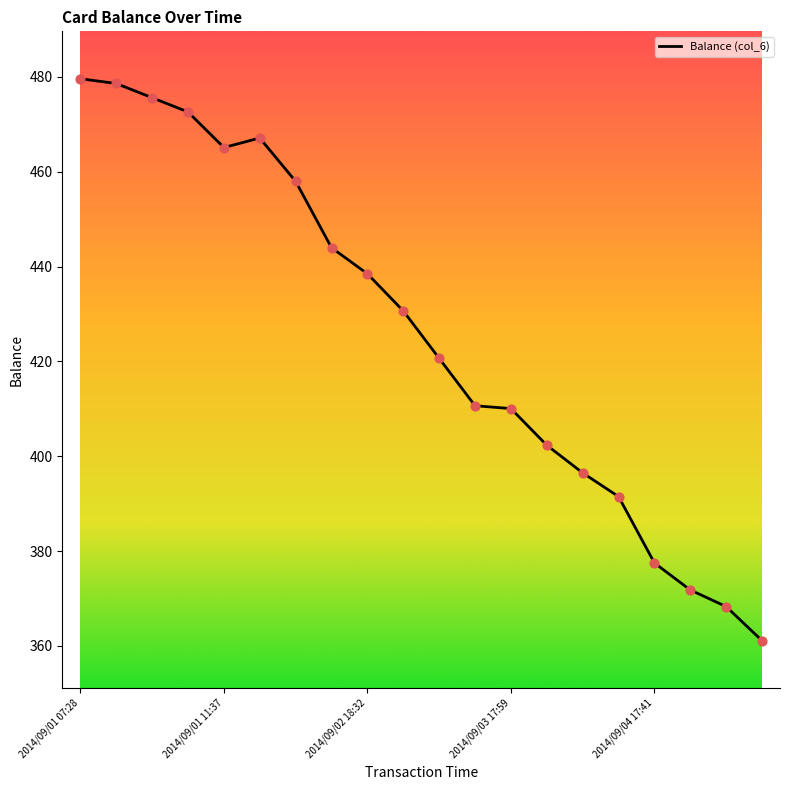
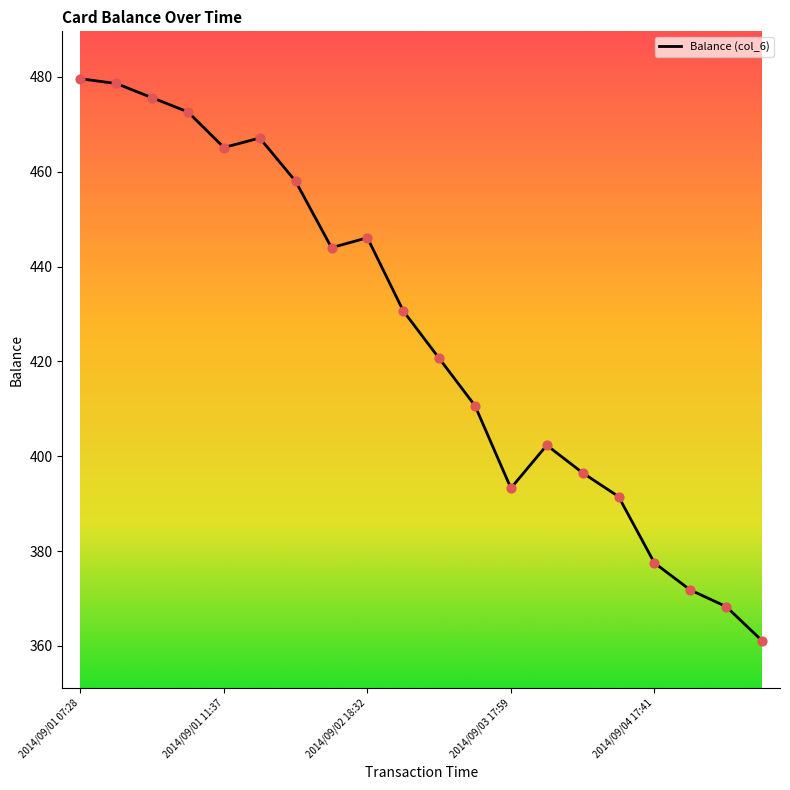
  {
    "2014/09/01 07:28": 480,
    "2014/09/01 11:37": 465,
-   "2014/09/02 18:32": 438,
-   "2014/09/03 17:59": 410,
+   "2014/09/02 18:32": 446,
+   "2014/09/03 17:59": 393,
    "2014/09/04 17:41": 377
  }
